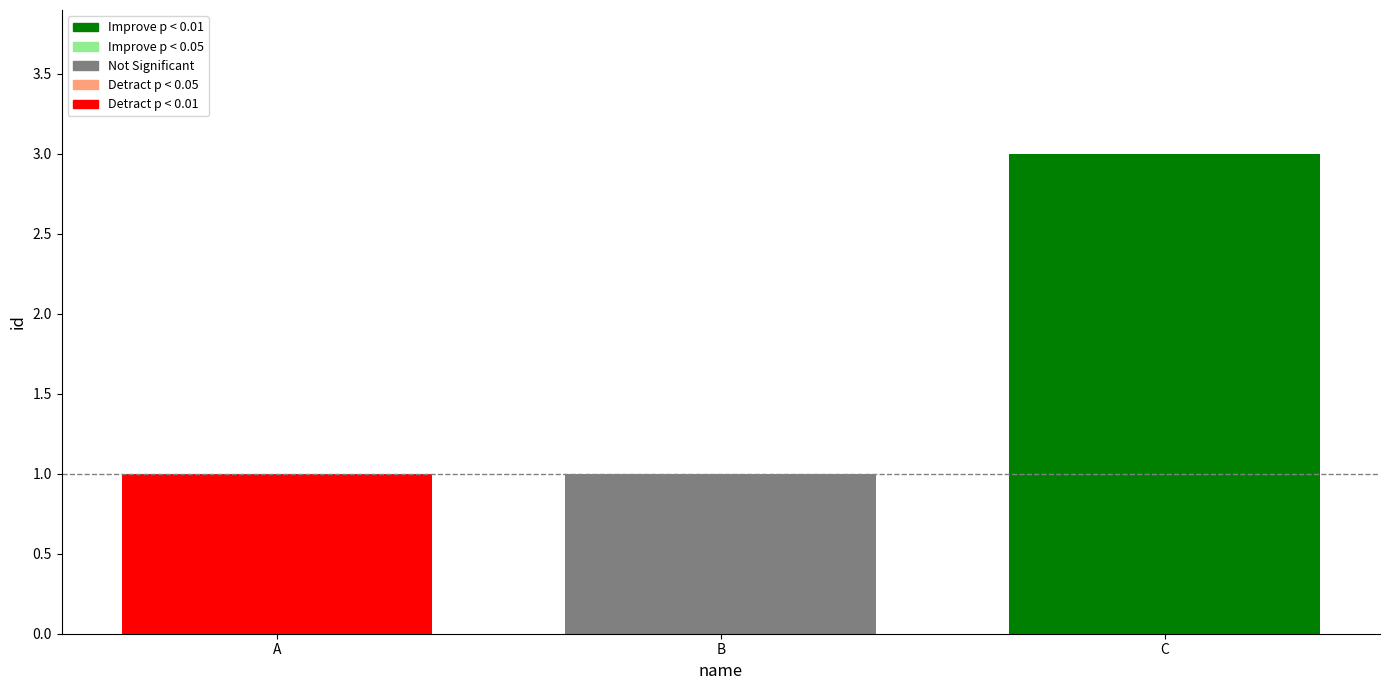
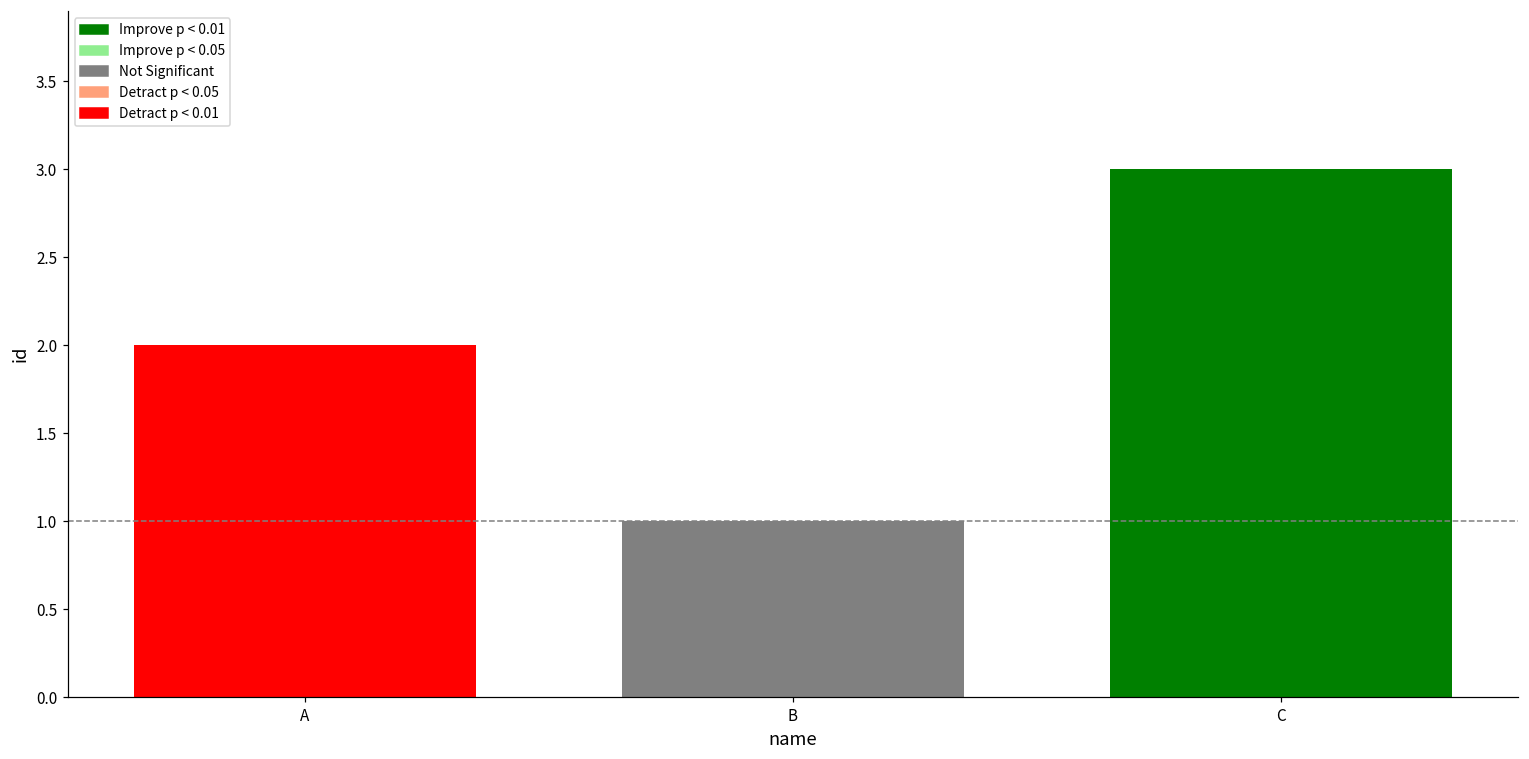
  {
-   "A": 1,
+   "A": 2,
    "B": 1,
    "C": 3
  }
